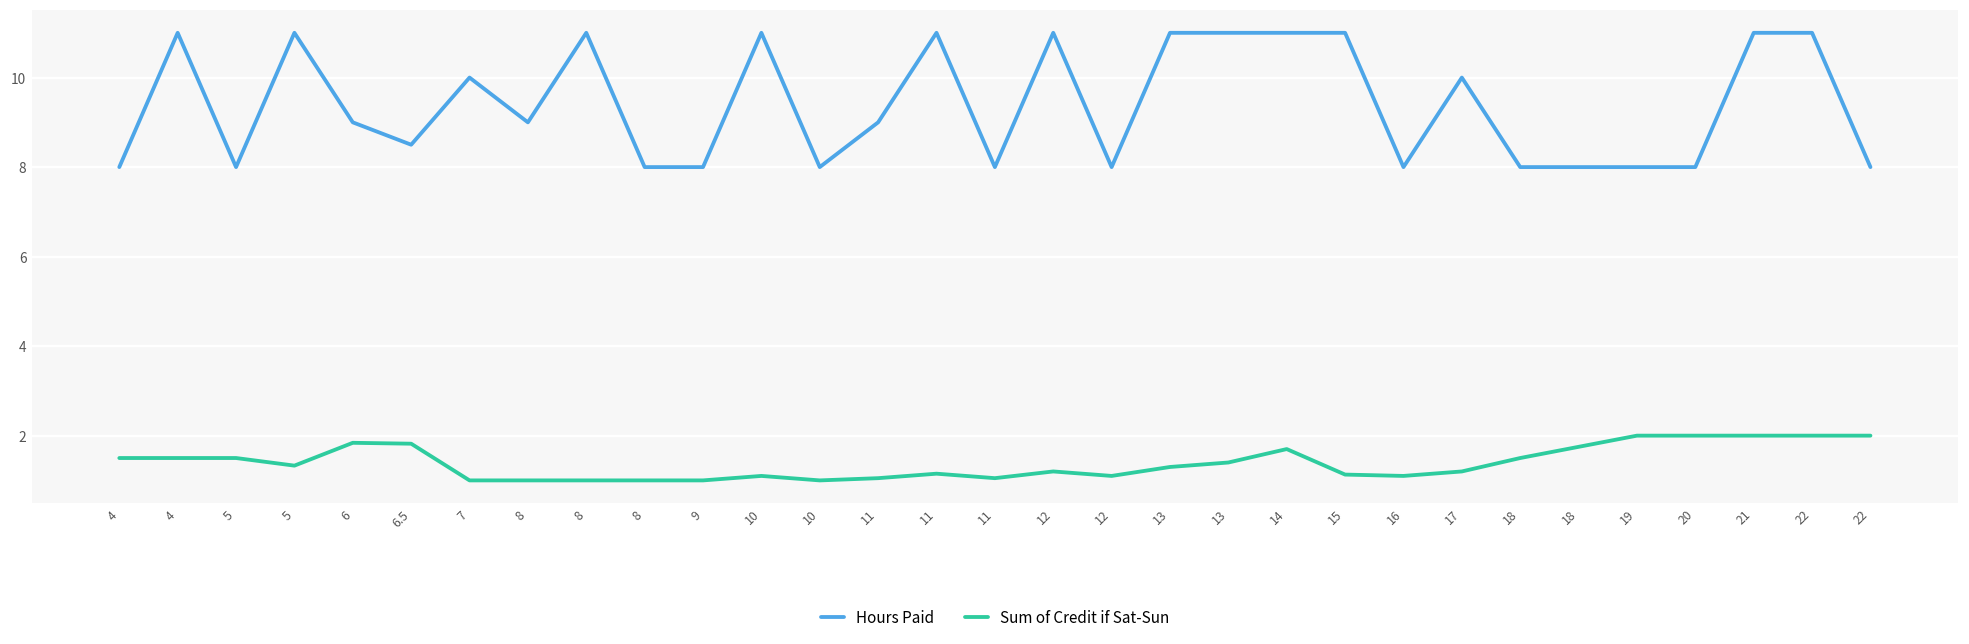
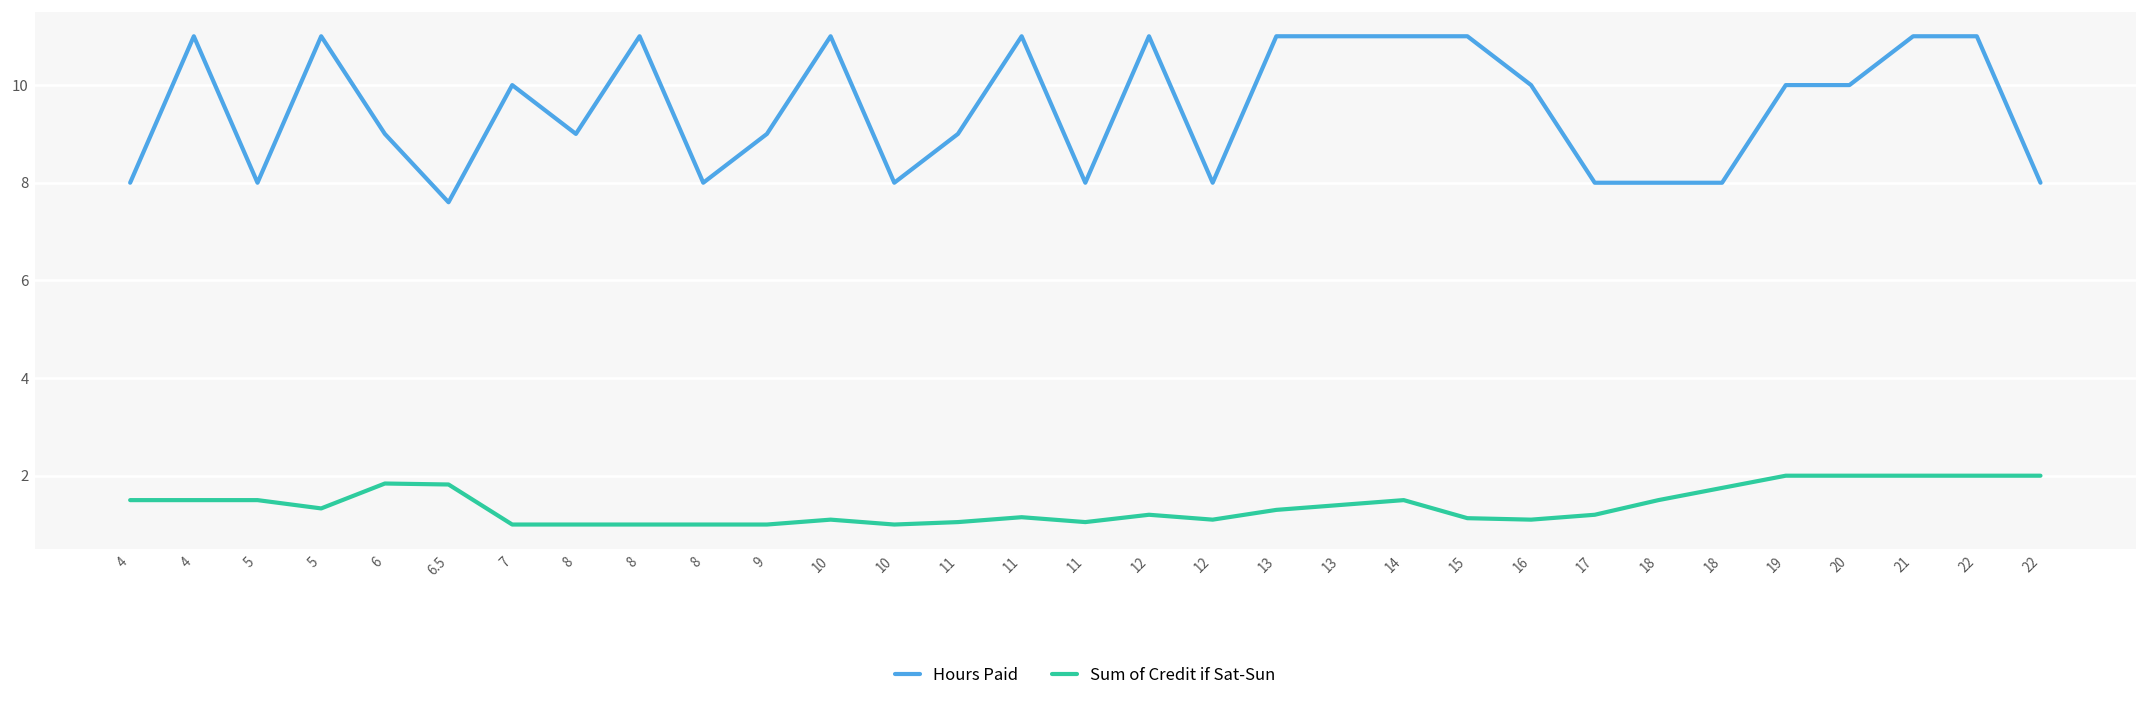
  {
    "Hours Paid": {
      "6": 9.0,
-     "6.5": 8.5,
+     "6.5": 7.6,
      "7": 10.0,
-     "9": 8,
+     "9": 9,
      "14": 11.0,
      "15": 11.0,
-     "16": 8,
-     "17": 10,
-     "19": 8,
-     "20": 8,
+     "16": 10,
+     "17": 8,
+     "19": 10,
+     "20": 10,
      "21": 11.0
    },
    "Sum of Credit if Sat-Sun": {
      "6": 1.8,
      "6.5": 1.8,
      "7": 1.0,
      "9": 1.0,
-     "14": 1.7,
+     "14": 1.5,
      "15": 1.1,
      "16": 1.1,
      "17": 1.2,
      "19": 2.0,
      "20": 2.0,
      "21": 2.0
    }
  }
